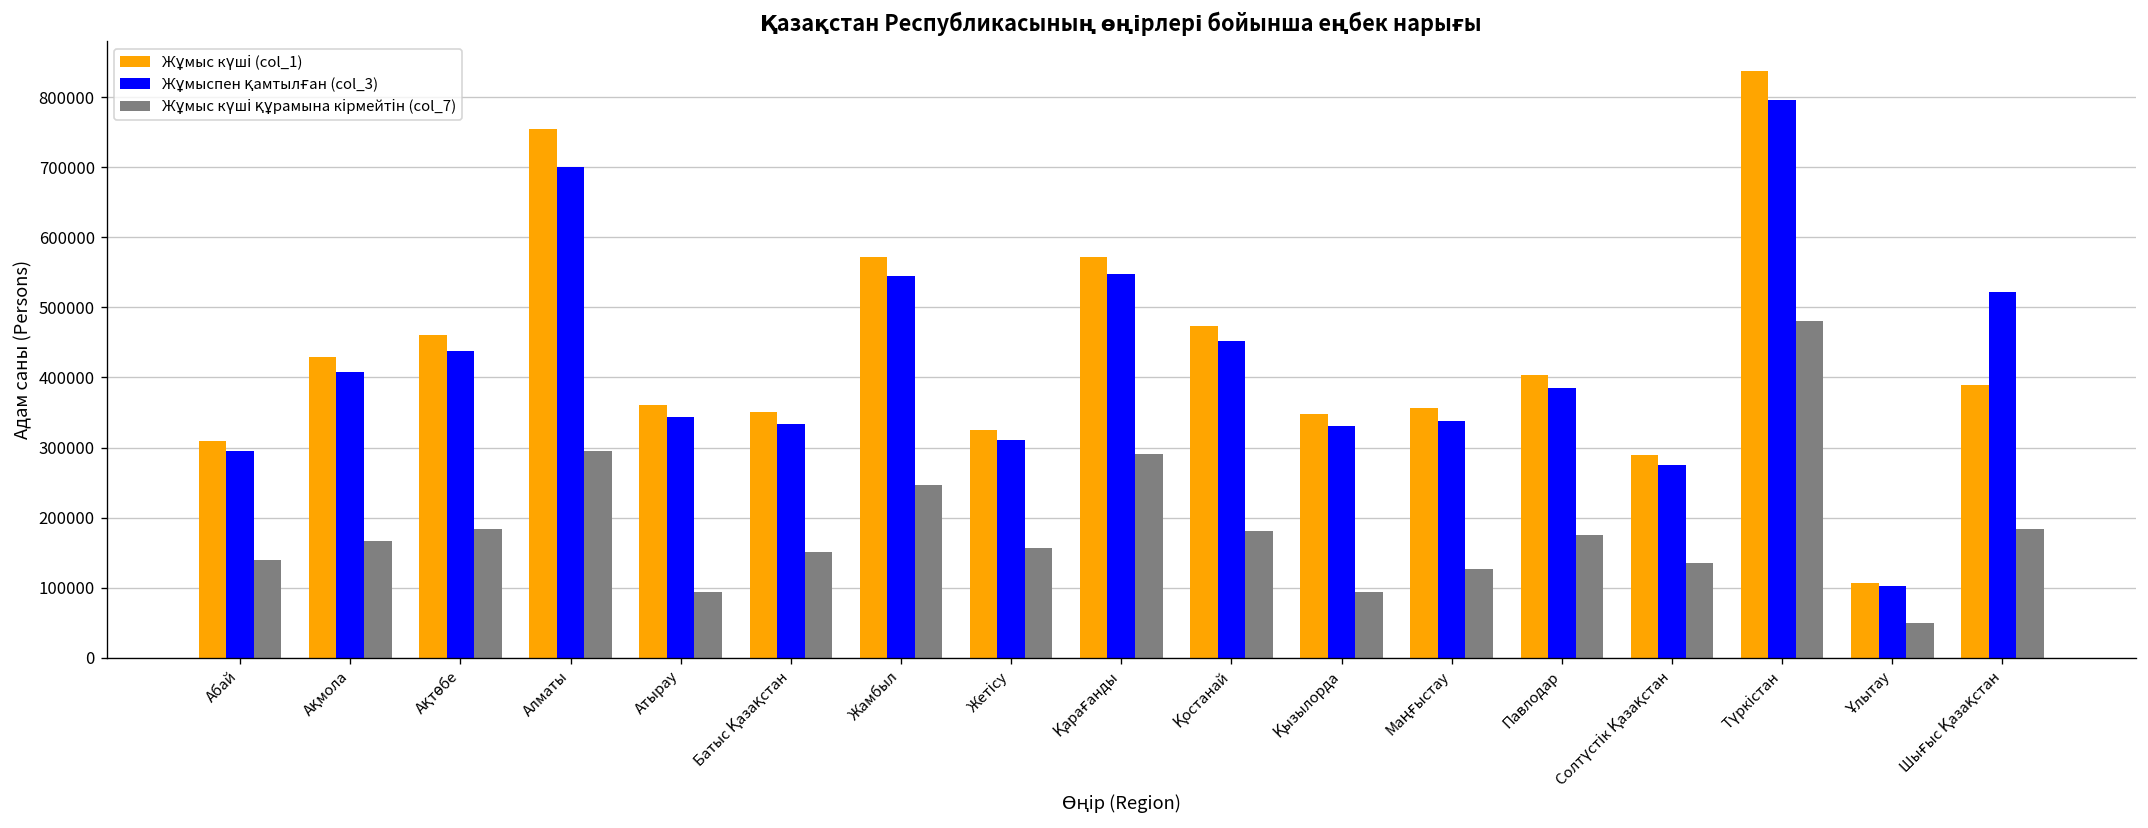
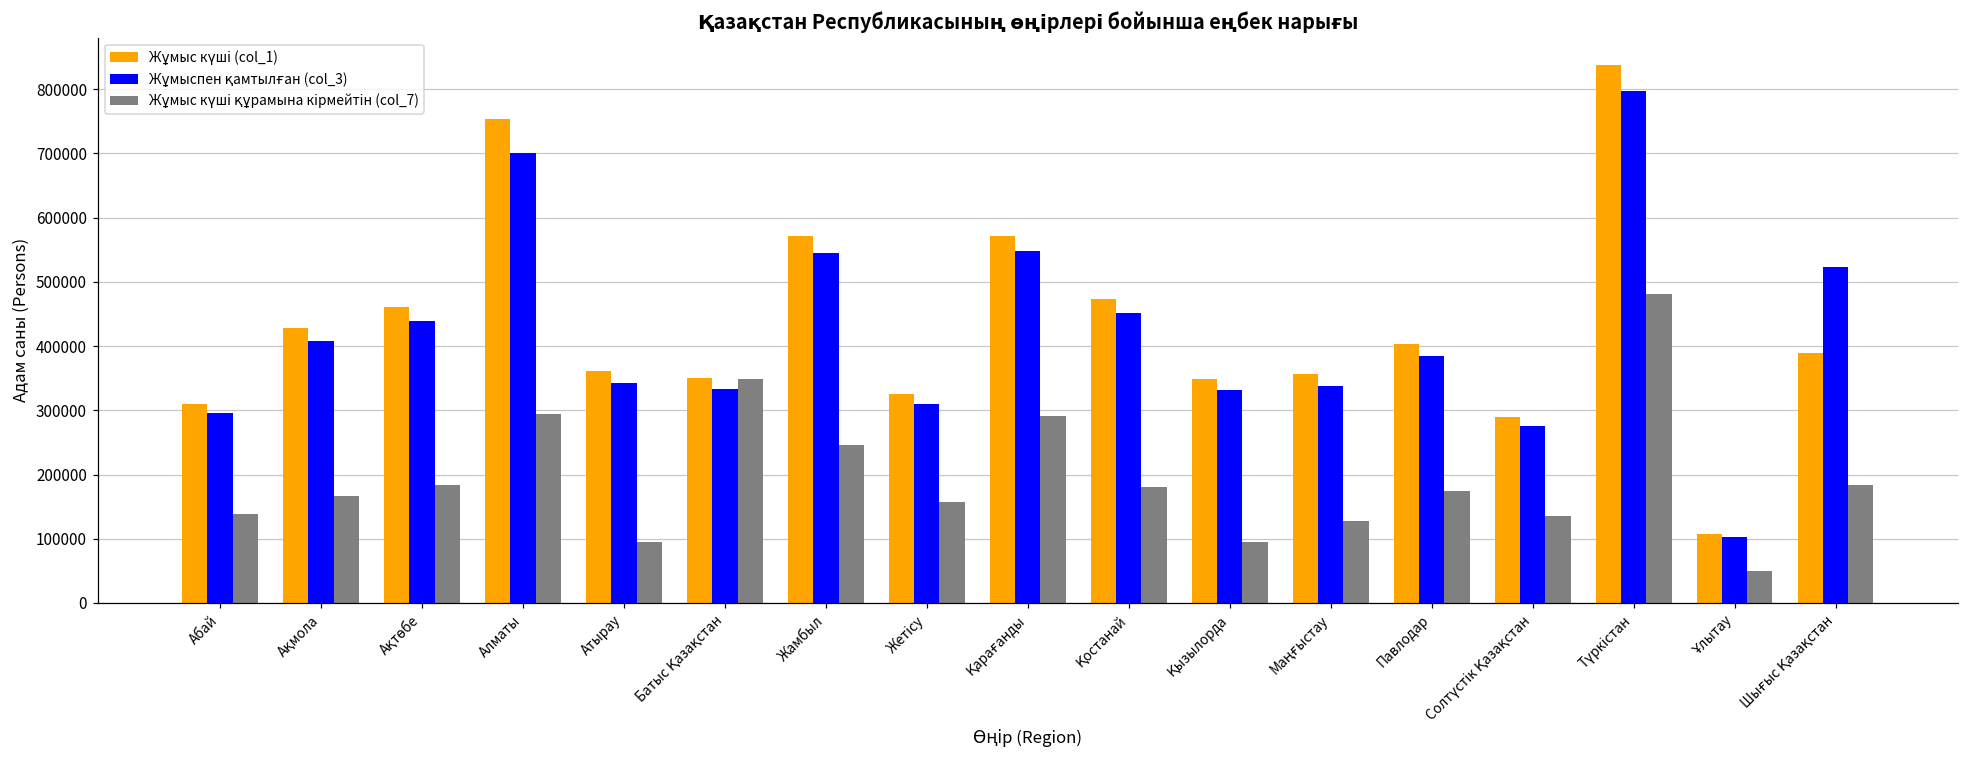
  {
    "Жұмыс күші (col_1)": {
      "Абай": 310000,
      "Ақмола": 430000,
      "Ақтөбе": 460000,
      "Алматы": 750000,
      "Атырау": 360000,
      "Батыс Қазақстан": 350000,
      "Жамбыл": 570000,
      "Жетісу": 330000,
      "Қарағанды": 570000,
      "Қостанай": 470000,
      "Қызылорда": 350000,
      "Маңғыстау": 360000,
      "Павлодар": 400000,
      "Солтүстік Қазақстан": 290000,
      "Түркістан": 840000,
      "Ұлытау": 110000,
      "Шығыс Қазақстан": 390000
    },
    "Жұмыспен қамтылған (col_3)": {
      "Абай": 300000,
      "Ақмола": 410000,
      "Ақтөбе": 440000,
      "Алматы": 700000,
      "Атырау": 340000,
      "Батыс Қазақстан": 330000,
      "Жамбыл": 540000,
      "Жетісу": 310000,
      "Қарағанды": 550000,
      "Қостанай": 450000,
      "Қызылорда": 330000,
      "Маңғыстау": 340000,
      "Павлодар": 380000,
      "Солтүстік Қазақстан": 280000,
      "Түркістан": 800000,
      "Ұлытау": 100000,
      "Шығыс Қазақстан": 520000
    },
    "Жұмыс күші құрамына кірмейтін (col_7)": {
      "Абай": 140000,
      "Ақмола": 170000,
      "Ақтөбе": 180000,
      "Алматы": 290000,
      "Атырау": 90000,
-     "Батыс Қазақстан": 150000,
+     "Батыс Қазақстан": 350000,
      "Жамбыл": 250000,
      "Жетісу": 160000,
      "Қарағанды": 290000,
      "Қостанай": 180000,
      "Қызылорда": 90000,
      "Маңғыстау": 130000,
      "Павлодар": 180000,
      "Солтүстік Қазақстан": 130000,
      "Түркістан": 480000,
      "Ұлытау": 50000,
      "Шығыс Қазақстан": 180000
    }
  }
